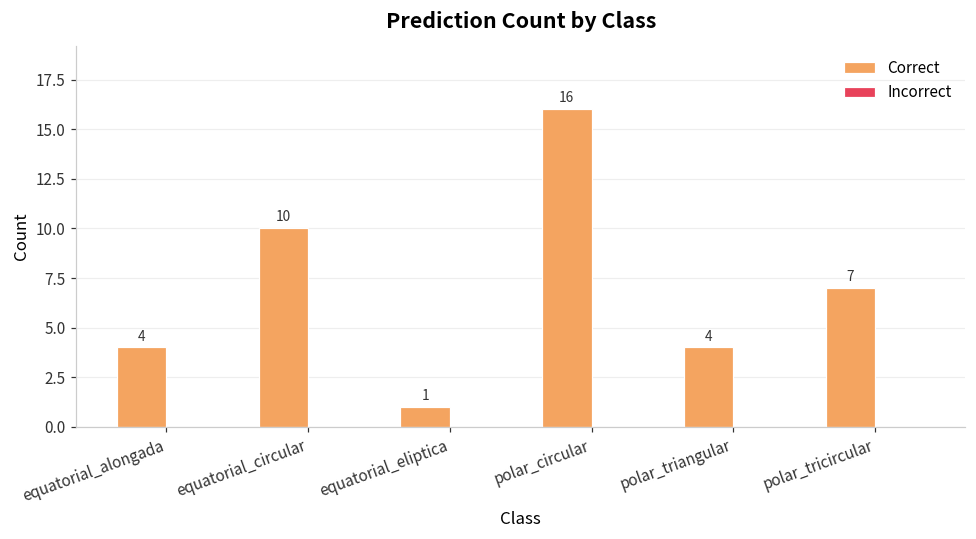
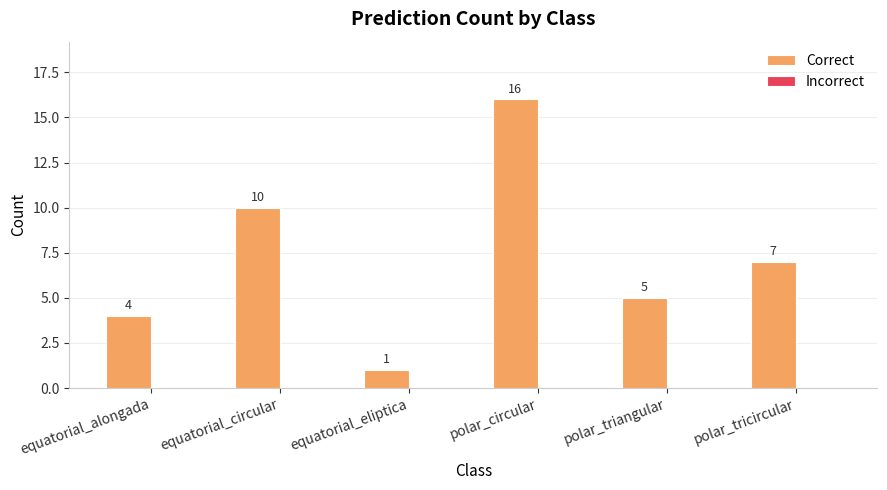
  {
    "Correct": {
      "equatorial_alongada": 4,
      "equatorial_circular": 10,
      "equatorial_eliptica": 1,
      "polar_circular": 16,
-     "polar_triangular": 4,
+     "polar_triangular": 5,
      "polar_tricircular": 7
    },
    "Incorrect": {
      "equatorial_alongada": 0.0,
      "equatorial_circular": 0.0,
      "equatorial_eliptica": 0.0,
      "polar_circular": 0.0,
      "polar_triangular": 0.0,
      "polar_tricircular": 0.0
    }
  }
